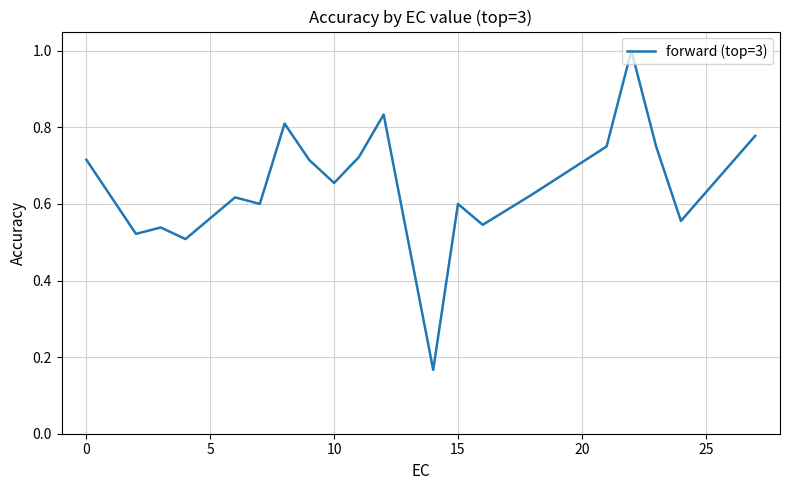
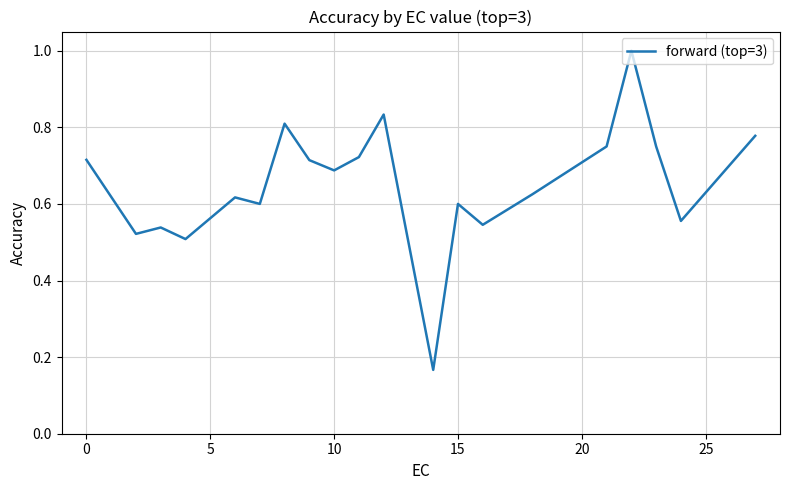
  {
    "0": 0.72,
-   "10": 0.65,
+   "10": 0.69,
    "15": 0.60
  }
